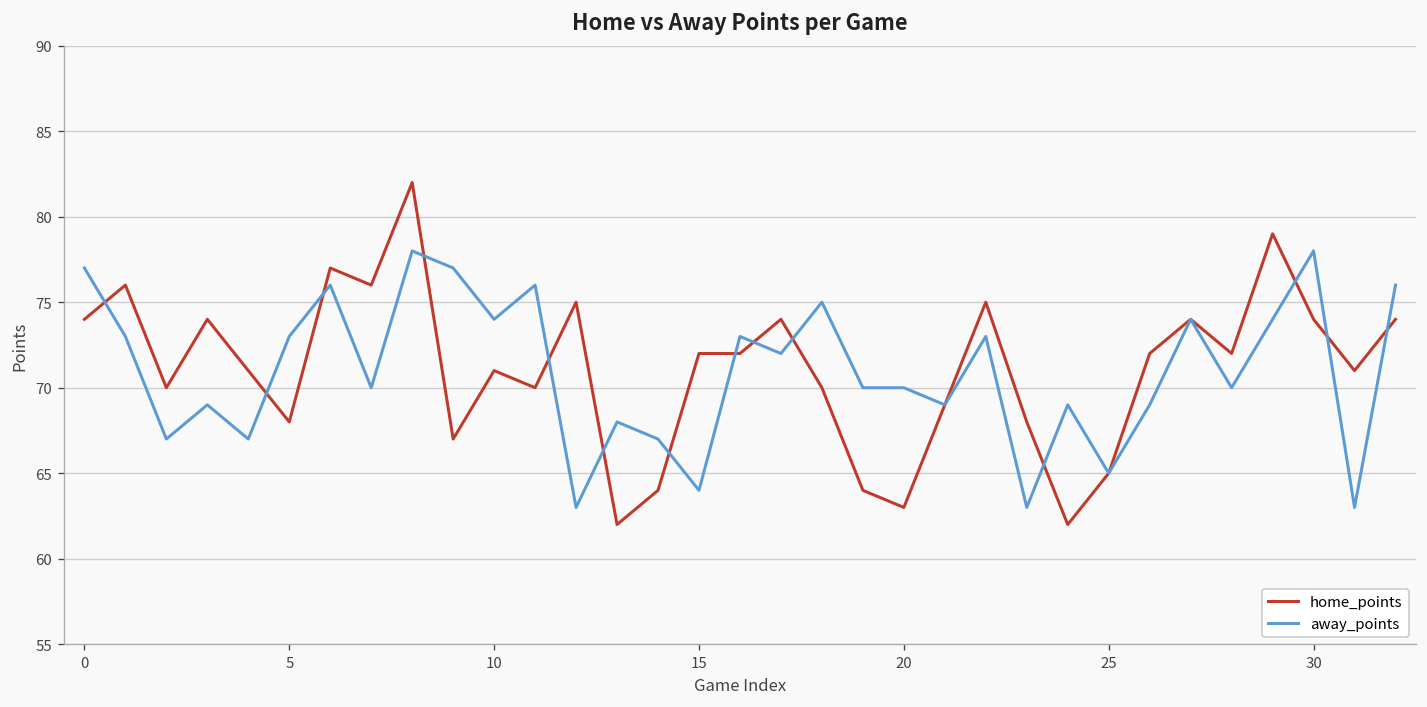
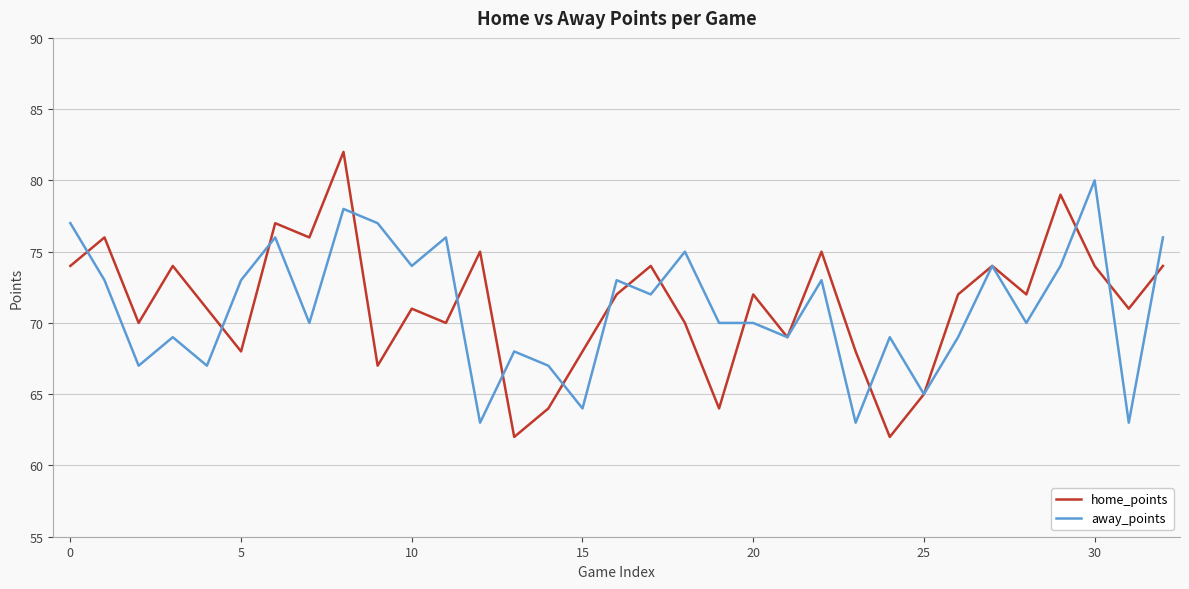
  {
    "home_points": {
      "0": 74,
      "5": 68,
      "10": 71,
-     "15": 72,
-     "20": 63,
+     "15": 68,
+     "20": 72,
      "30": 74
    },
    "away_points": {
      "0": 77,
      "5": 73,
      "10": 74,
      "15": 64,
      "20": 70,
-     "30": 78
+     "30": 80
    }
  }
